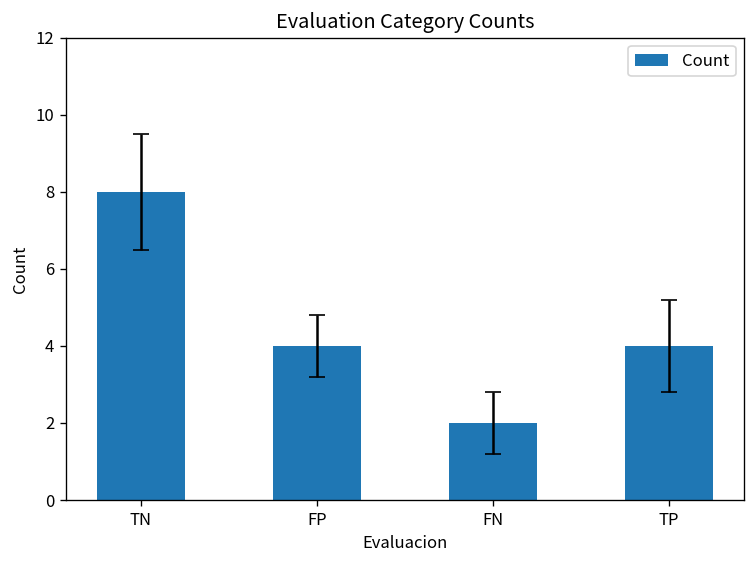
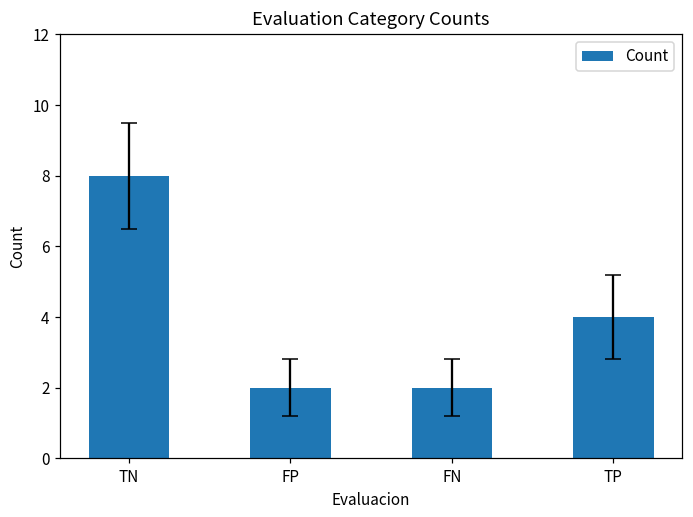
  {
    "Count": {
      "TN": 8,
-     "FP": 4,
+     "FP": 2,
      "FN": 2,
      "TP": 4
    }
  }
